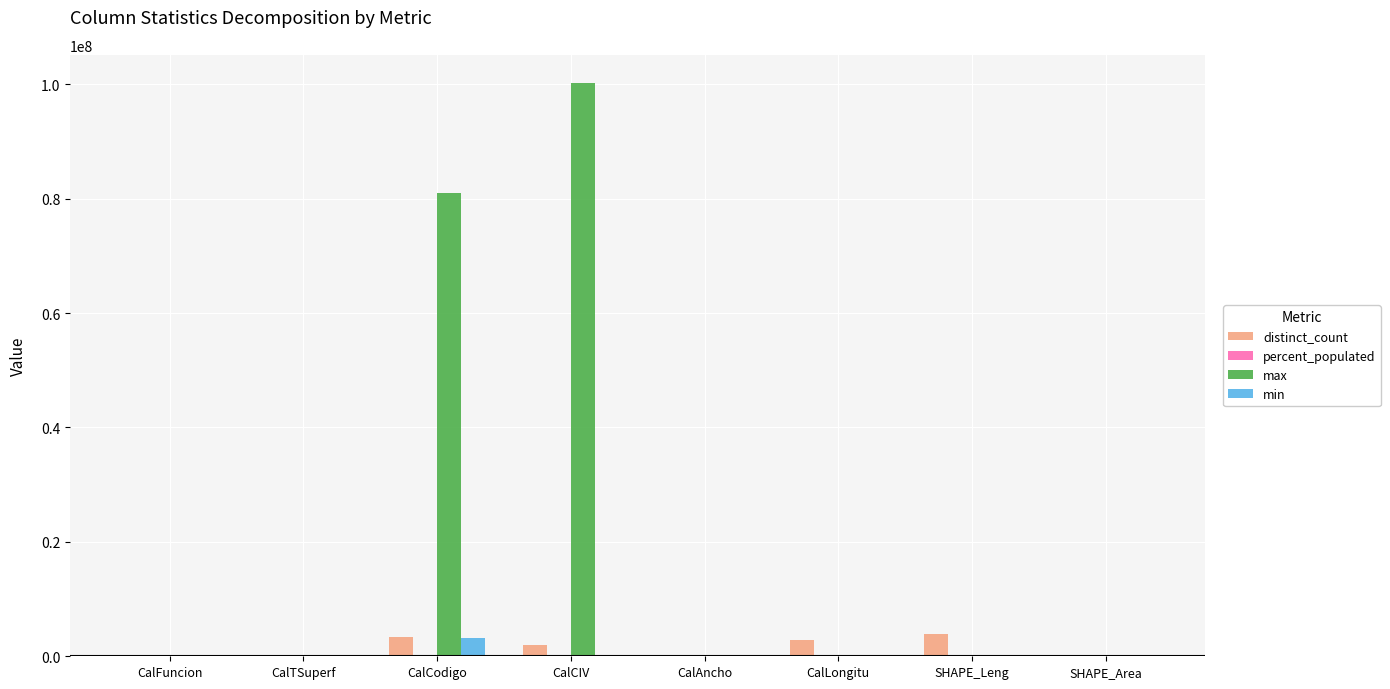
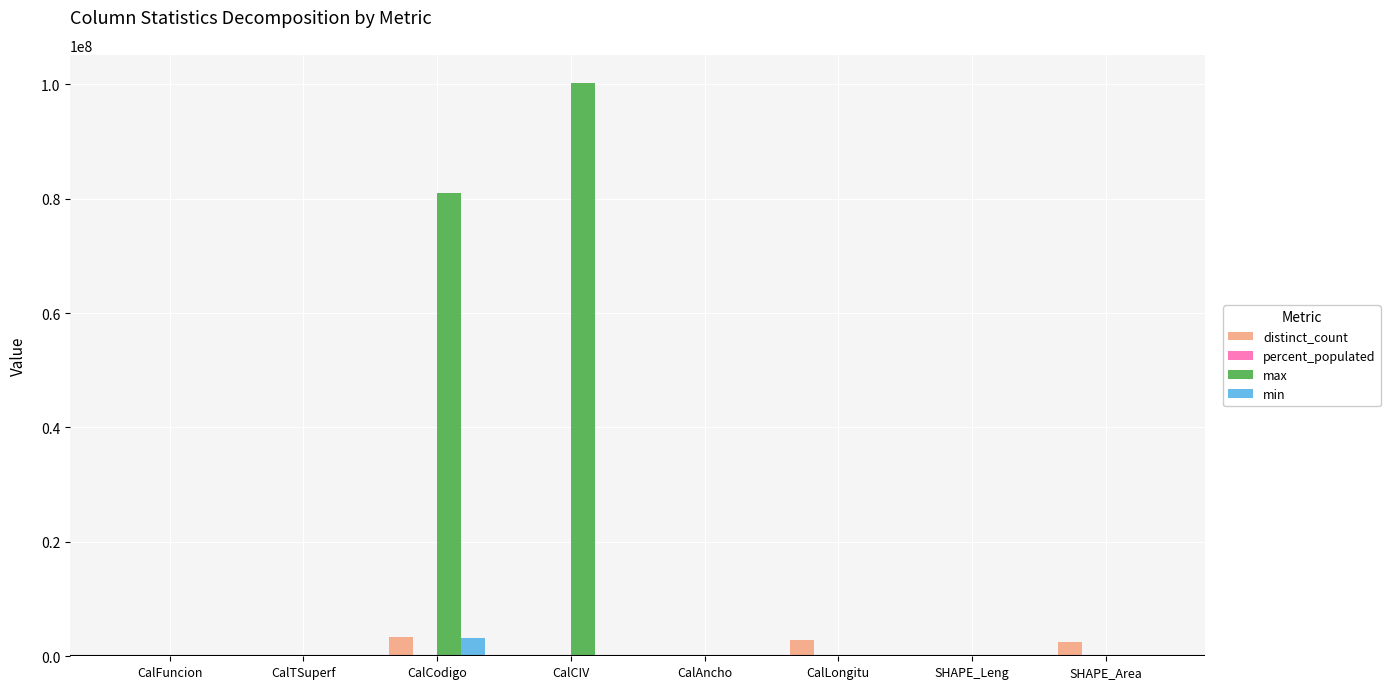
  {
    "distinct_count": {
      "CalCodigo": 3000000,
-     "CalCIV": 2000000,
+     "CalCIV": 0,
      "CalLongitu": 3000000,
-     "SHAPE_Leng": 4000000,
-     "SHAPE_Area": 0
+     "SHAPE_Leng": 0,
+     "SHAPE_Area": 2000000
    },
    "max": {
      "CalCodigo": 81000000,
      "CalCIV": 100000000,
      "SHAPE_Leng": 0,
      "SHAPE_Area": 0
    },
    "min": {
      "CalTSuperf": 0,
      "CalCodigo": 3000000,
      "CalCIV": 0,
      "CalAncho": 0,
      "SHAPE_Leng": 0,
      "SHAPE_Area": 0
    }
  }
